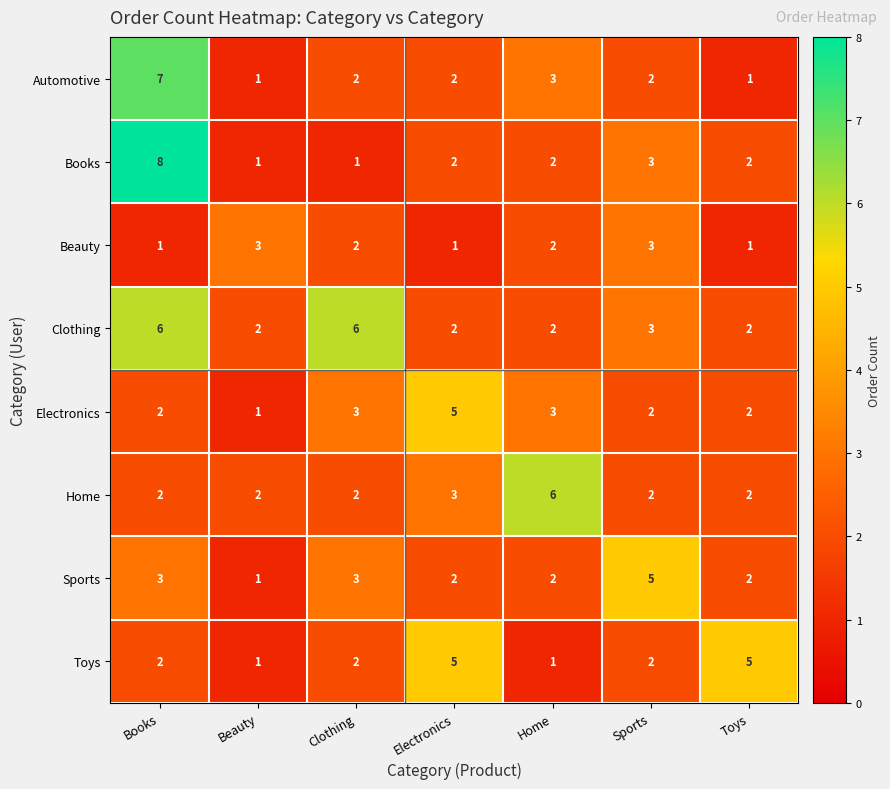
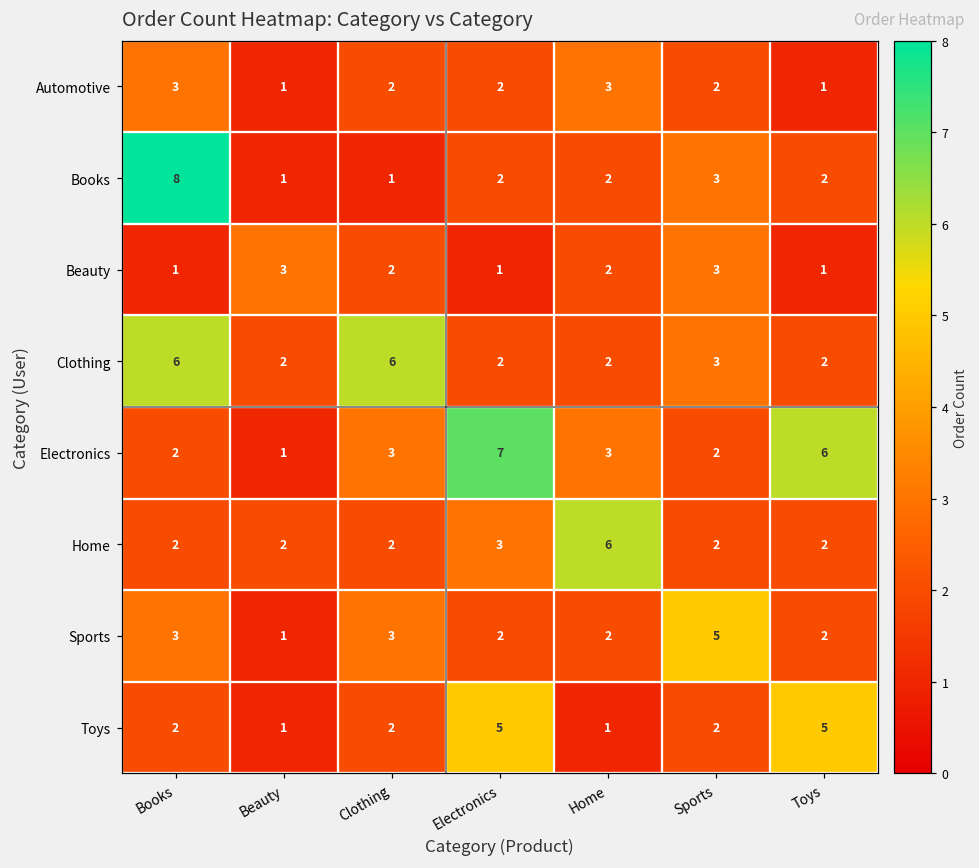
  {
    "Automotive": {
-     "Books": 7,
+     "Books": 3,
      "Beauty": 1,
      "Clothing": 2,
      "Electronics": 2,
      "Home": 3,
      "Sports": 2,
      "Toys": 1
    },
    "Books": {
      "Books": 8,
      "Beauty": 1,
      "Clothing": 1,
      "Electronics": 2,
      "Home": 2,
      "Sports": 3,
      "Toys": 2
    },
    "Beauty": {
      "Books": 1,
      "Beauty": 3,
      "Clothing": 2,
      "Electronics": 1,
      "Home": 2,
      "Sports": 3,
      "Toys": 1
    },
    "Clothing": {
      "Books": 6,
      "Beauty": 2,
      "Clothing": 6,
      "Electronics": 2,
      "Home": 2,
      "Sports": 3,
      "Toys": 2
    },
    "Electronics": {
      "Books": 2,
      "Beauty": 1,
      "Clothing": 3,
-     "Electronics": 5,
+     "Electronics": 7,
      "Home": 3,
      "Sports": 2,
-     "Toys": 2
+     "Toys": 6
    },
    "Home": {
      "Books": 2,
      "Beauty": 2,
      "Clothing": 2,
      "Electronics": 3,
      "Home": 6,
      "Sports": 2,
      "Toys": 2
    },
    "Sports": {
      "Books": 3,
      "Beauty": 1,
      "Clothing": 3,
      "Electronics": 2,
      "Home": 2,
      "Sports": 5,
      "Toys": 2
    },
    "Toys": {
      "Books": 2,
      "Beauty": 1,
      "Clothing": 2,
      "Electronics": 5,
      "Home": 1,
      "Sports": 2,
      "Toys": 5
    }
  }
